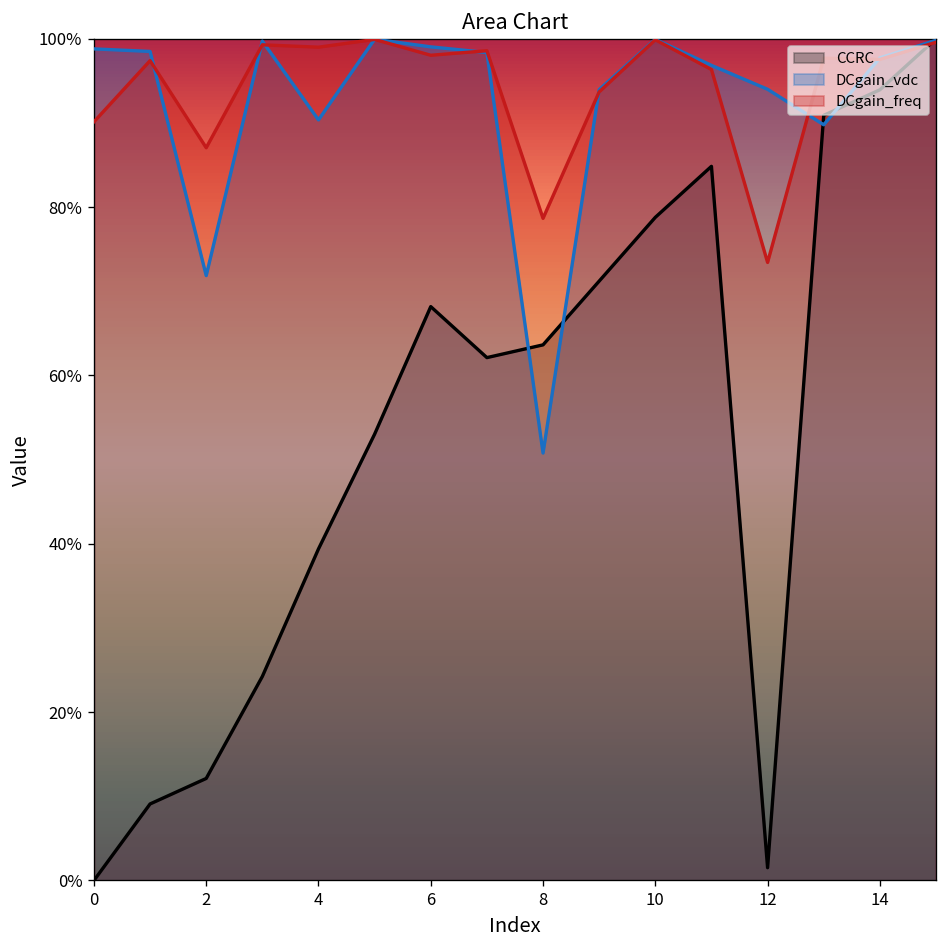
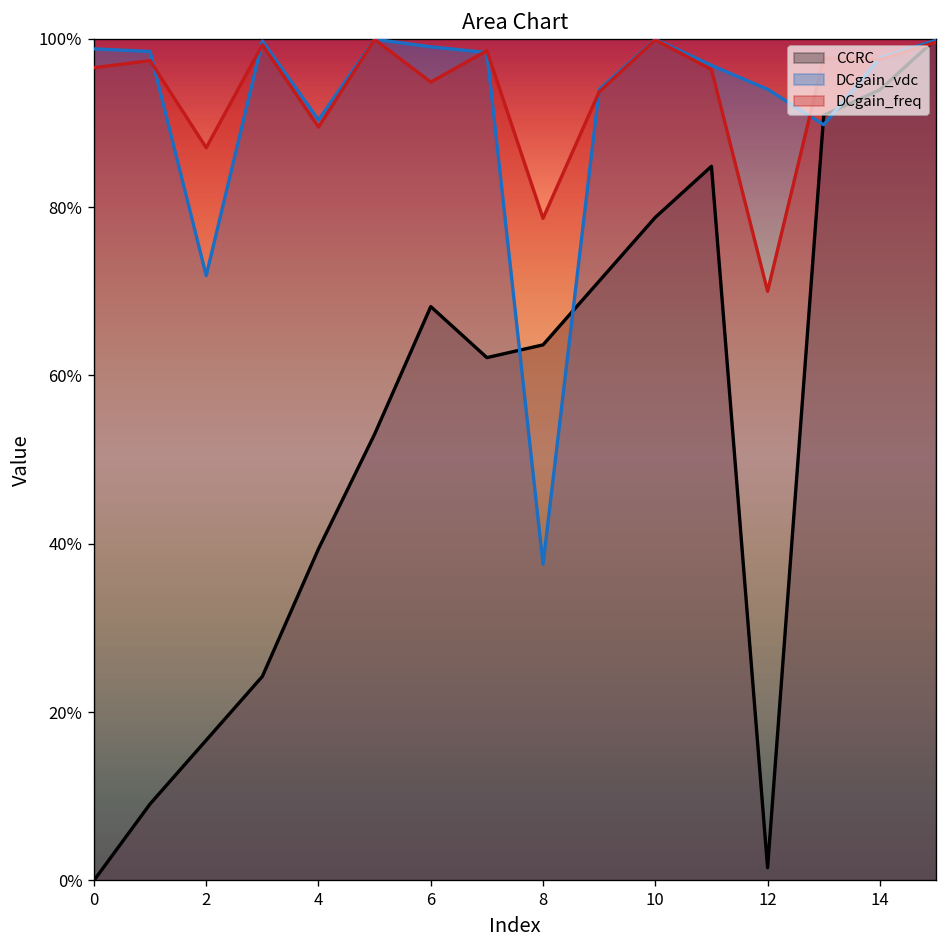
  {
    "CCRC": {
      "0": "0%",
-     "2": "12%",
+     "2": "17%",
      "4": "39%",
      "6": "68%",
      "8": "64%",
      "10": "79%",
      "12": "2%"
    },
    "DCgain_vdc": {
      "0": "99%",
      "2": "72%",
      "4": "90%",
      "6": "99%",
-     "8": "51%",
+     "8": "38%",
      "12": "94%"
    },
    "DCgain_freq": {
-     "0": "90%",
+     "0": "97%",
      "2": "87%",
-     "4": "99%",
-     "6": "98%",
+     "4": "90%",
+     "6": "95%",
      "8": "79%",
-     "12": "73%"
+     "12": "70%"
    }
  }
